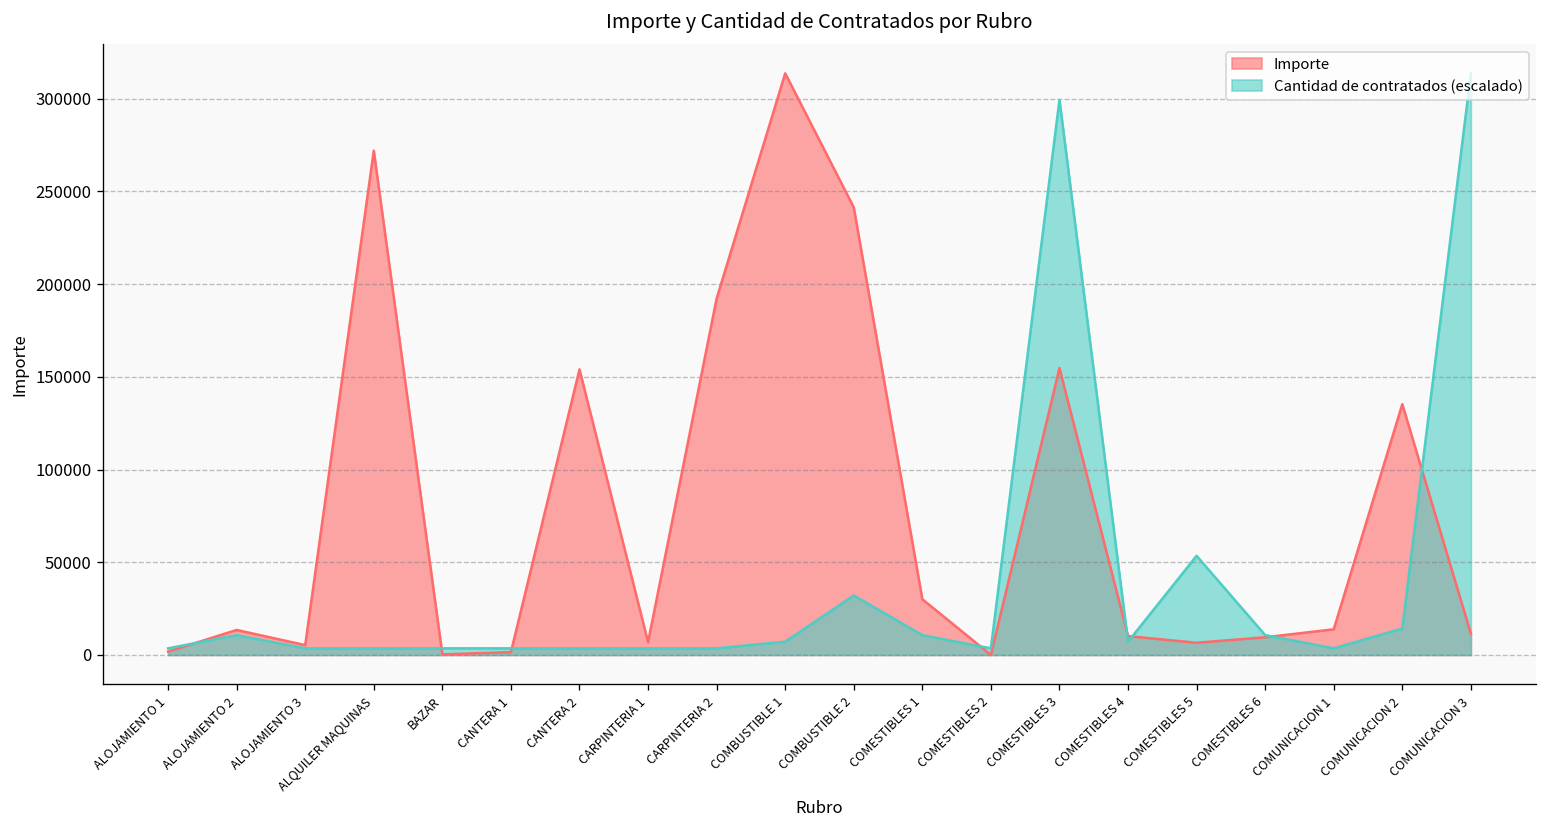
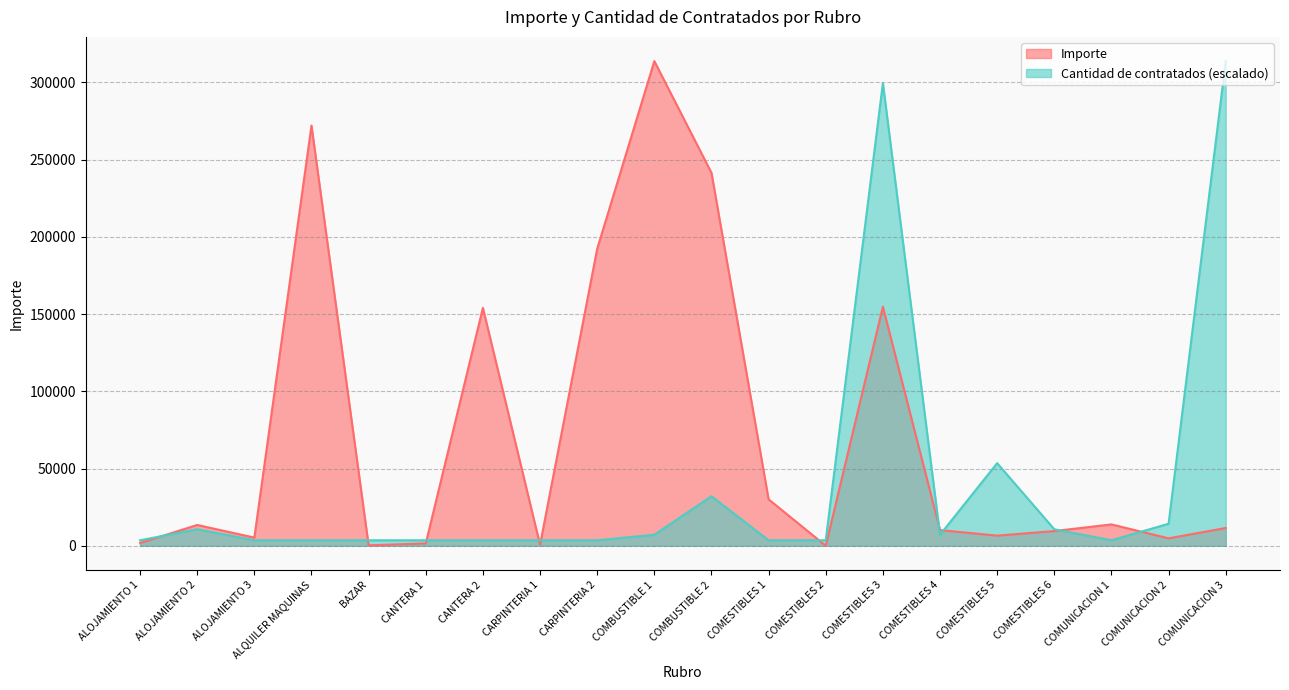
  {
    "Importe": {
      "ALOJAMIENTO 1": 2000,
      "ALOJAMIENTO 2": 13000,
      "ALOJAMIENTO 3": 5000,
      "ALQUILER MAQUINAS": 272000,
      "BAZAR": 0,
      "CANTERA 1": 2000,
      "CANTERA 2": 154000,
-     "CARPINTERIA 1": 7000,
+     "CARPINTERIA 1": 1000,
      "CARPINTERIA 2": 192000,
      "COMBUSTIBLE 1": 314000,
      "COMBUSTIBLE 2": 241000,
      "COMESTIBLES 1": 30000,
      "COMESTIBLES 2": 0,
      "COMESTIBLES 3": 155000,
      "COMESTIBLES 4": 10000,
      "COMESTIBLES 5": 7000,
      "COMUNICACION 1": 14000,
-     "COMUNICACION 2": 135000,
+     "COMUNICACION 2": 5000,
      "COMUNICACION 3": 12000
    },
    "Cantidad de contratados (escalado)": {
      "ALOJAMIENTO 1": 4000,
      "ALOJAMIENTO 2": 11000,
      "ALOJAMIENTO 3": 4000,
      "ALQUILER MAQUINAS": 4000,
      "BAZAR": 4000,
      "CANTERA 1": 4000,
      "CANTERA 2": 4000,
      "CARPINTERIA 1": 4000,
      "CARPINTERIA 2": 4000,
      "COMBUSTIBLE 1": 7000,
      "COMBUSTIBLE 2": 32000,
-     "COMESTIBLES 1": 11000,
+     "COMESTIBLES 1": 4000,
      "COMESTIBLES 2": 4000,
      "COMESTIBLES 3": 299000,
      "COMESTIBLES 4": 7000,
      "COMESTIBLES 5": 53000,
      "COMUNICACION 1": 4000,
      "COMUNICACION 2": 14000
    }
  }
